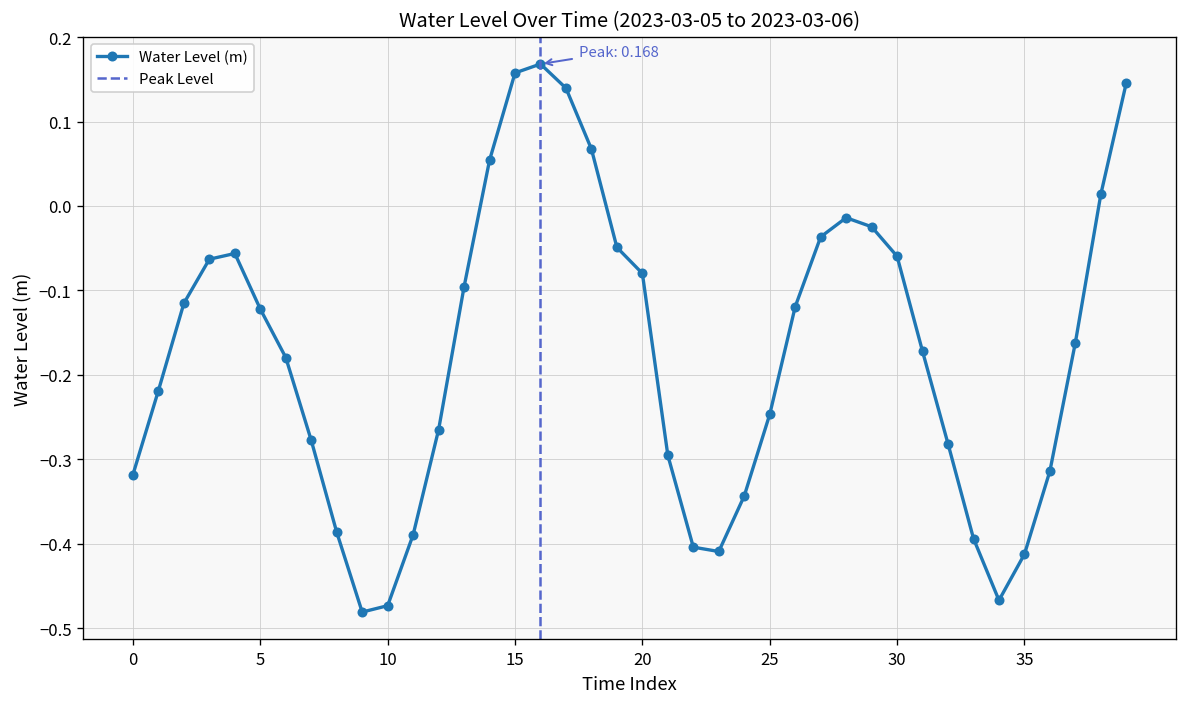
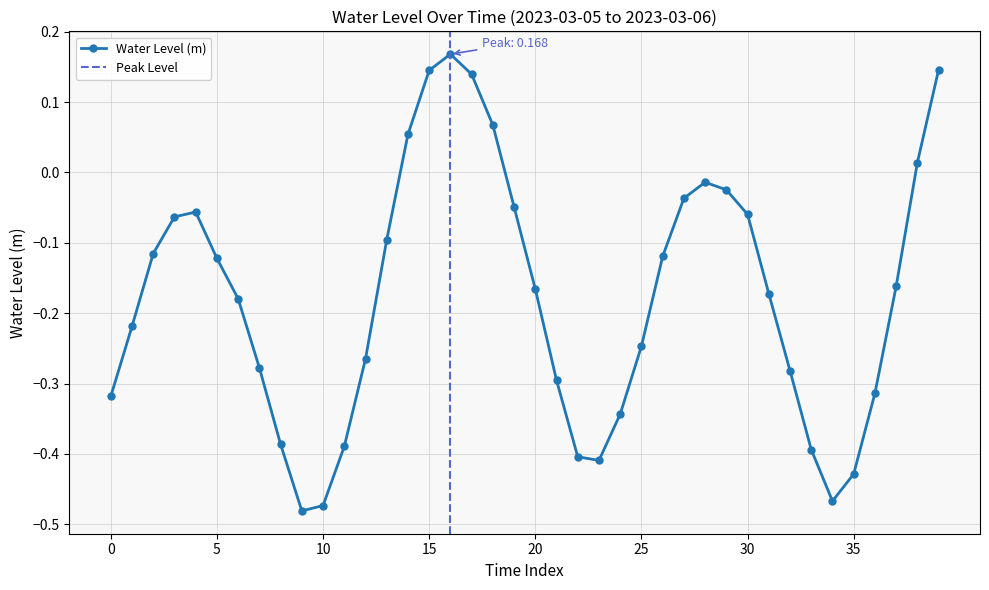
  {
    "0": -0.32,
    "5": -0.12,
    "10": -0.47,
-   "15": 0.16,
-   "20": -0.08,
+   "15": 0.15,
+   "20": -0.17,
    "25": -0.25,
    "30": -0.06,
-   "35": -0.41
+   "35": -0.43
  }
